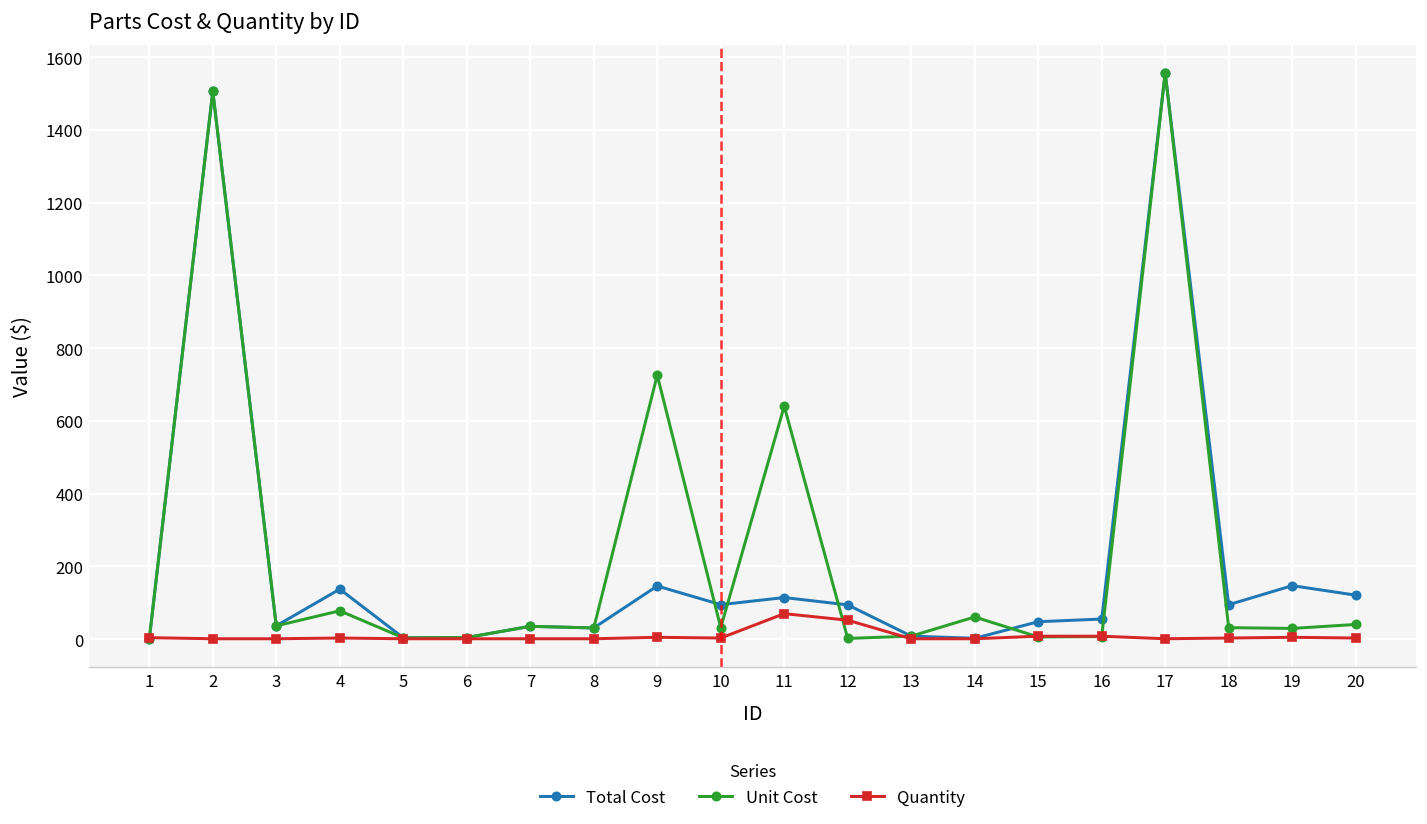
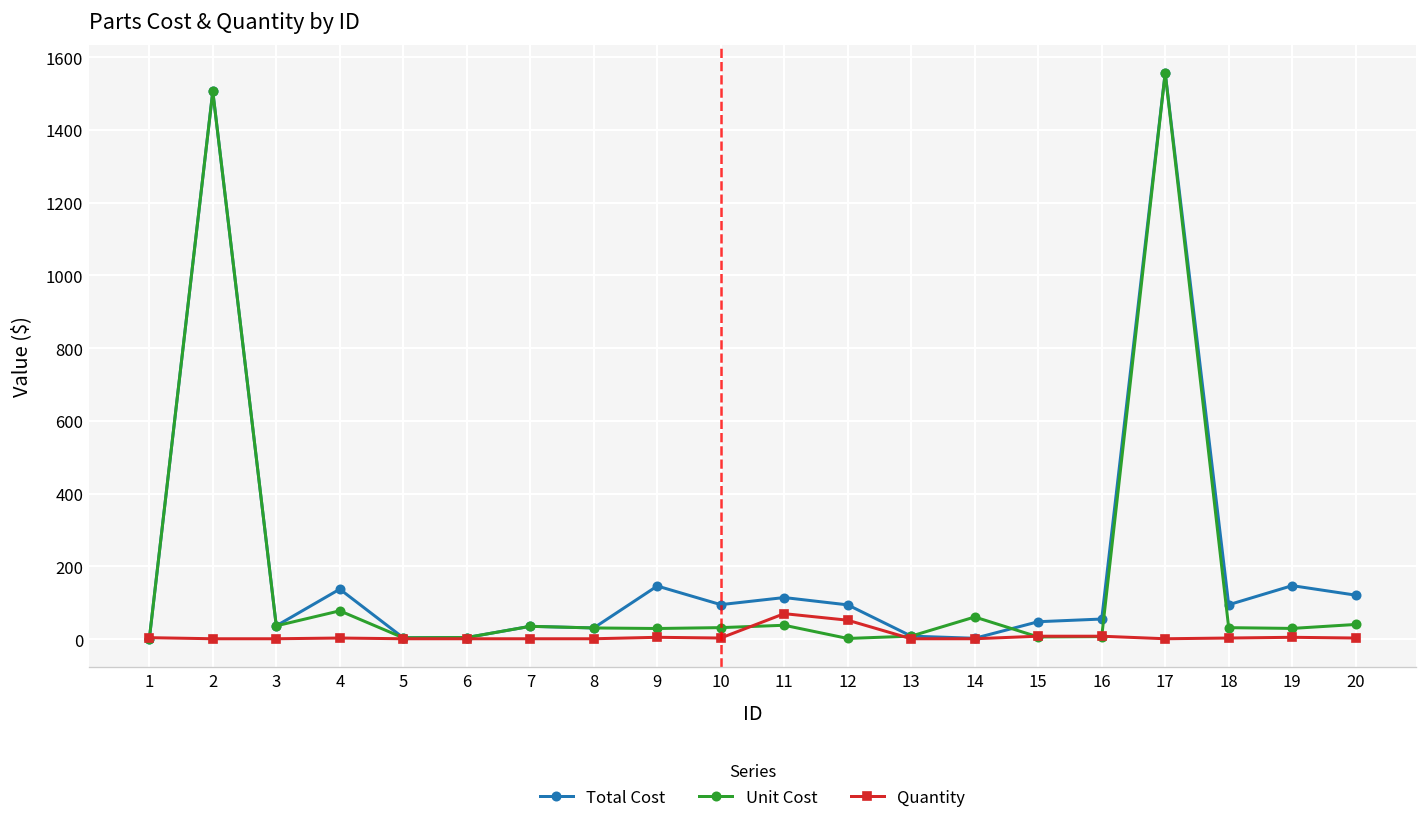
  {
    "Total Cost": {
      "4": 140,
      "9": 150,
      "10": 90,
      "11": 110,
      "12": 90,
      "15": 50,
      "16": 60,
      "18": 90,
      "19": 150,
      "20": 120
    },
    "Unit Cost": {
      "4": 80,
-     "9": 730,
+     "9": 30,
      "10": 30,
-     "11": 640,
+     "11": 40,
      "12": 0,
      "14": 60,
      "18": 30,
      "19": 30,
      "20": 40
    },
    "Quantity": {
      "2": 0,
      "3": 0,
      "4": 0,
      "7": 0,
      "8": 0,
      "9": 10,
      "10": 0,
      "11": 70,
      "12": 50,
      "17": 0,
      "18": 0,
      "19": 10,
      "20": 0
    }
  }
